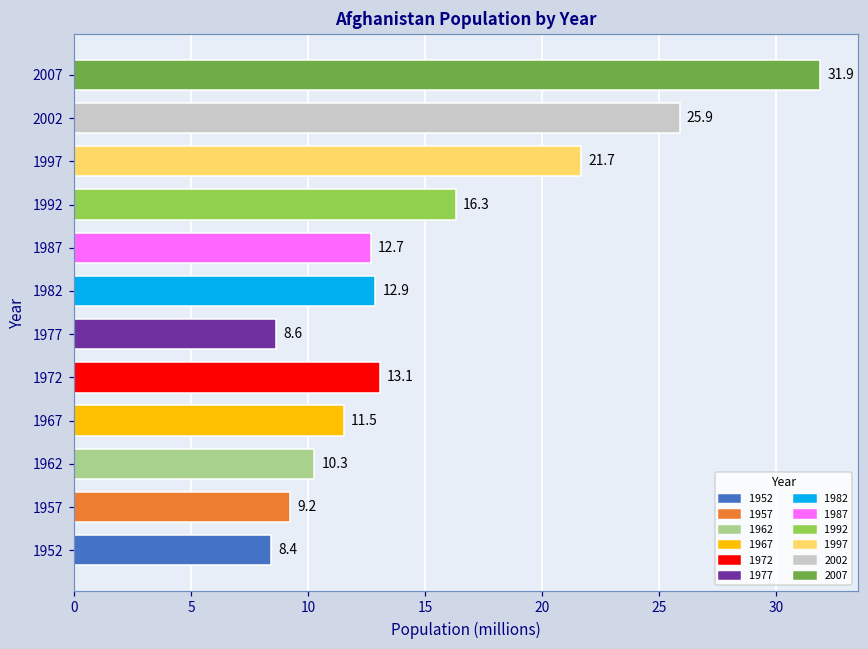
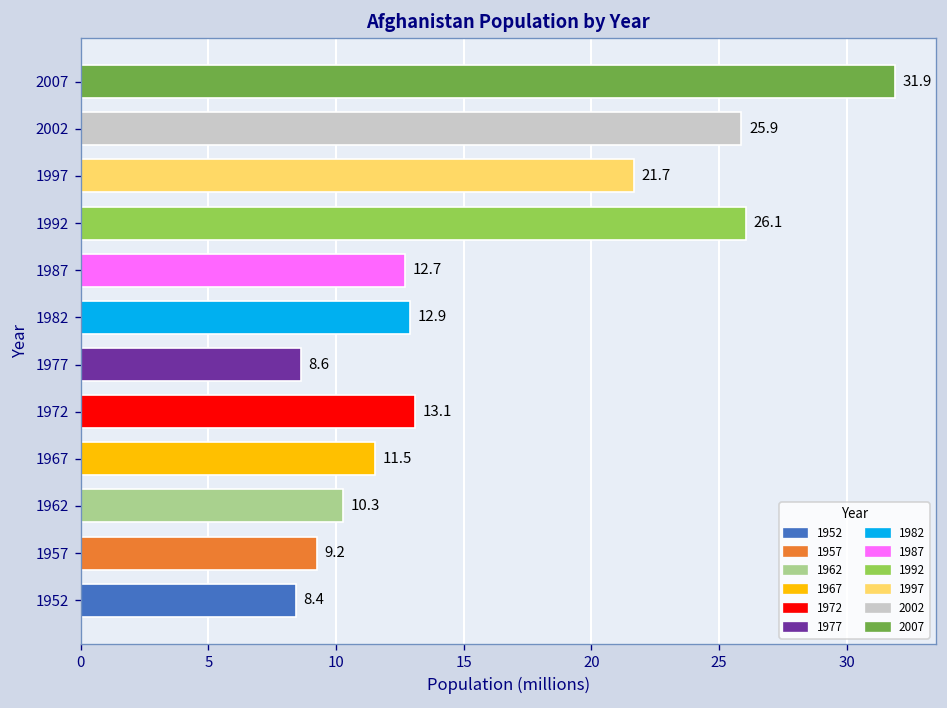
  {
    "2007": 31.9,
    "2002": 25.9,
    "1997": 21.7,
-   "1992": 16.3,
+   "1992": 26.1,
    "1987": 12.7,
    "1982": 12.9,
    "1977": 8.6,
    "1972": 13.1,
    "1967": 11.5,
    "1962": 10.3,
    "1957": 9.2,
    "1952": 8.4
  }
